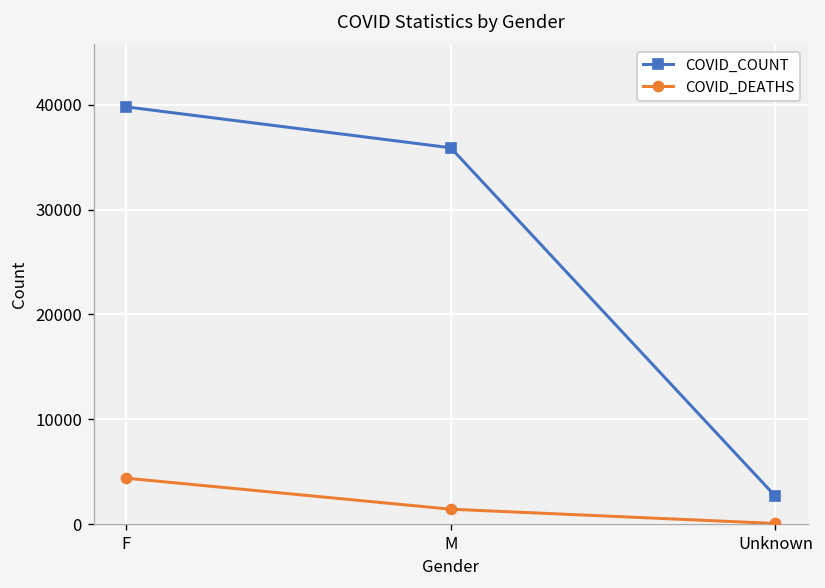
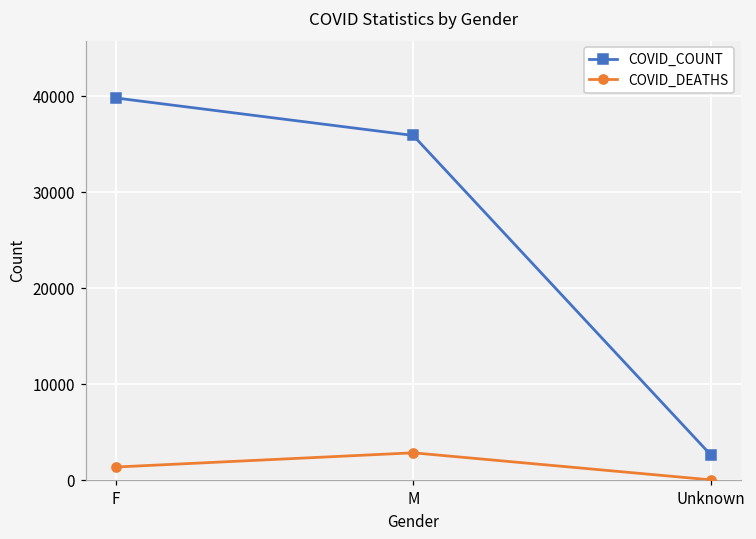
  {
    "COVID_COUNT": {
      "F": 40000,
      "M": 36000,
      "Unknown": 3000
    },
    "COVID_DEATHS": {
-     "F": 4000,
-     "M": 1000,
+     "F": 1000,
+     "M": 3000,
      "Unknown": 0
    }
  }
